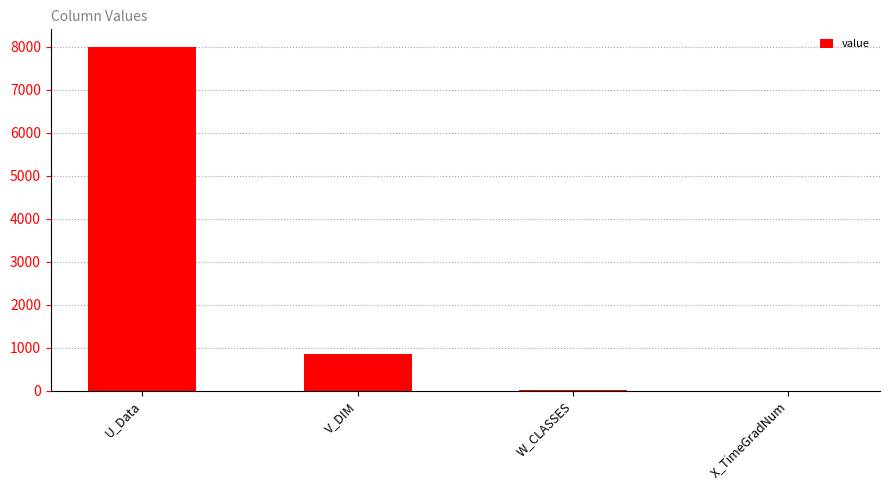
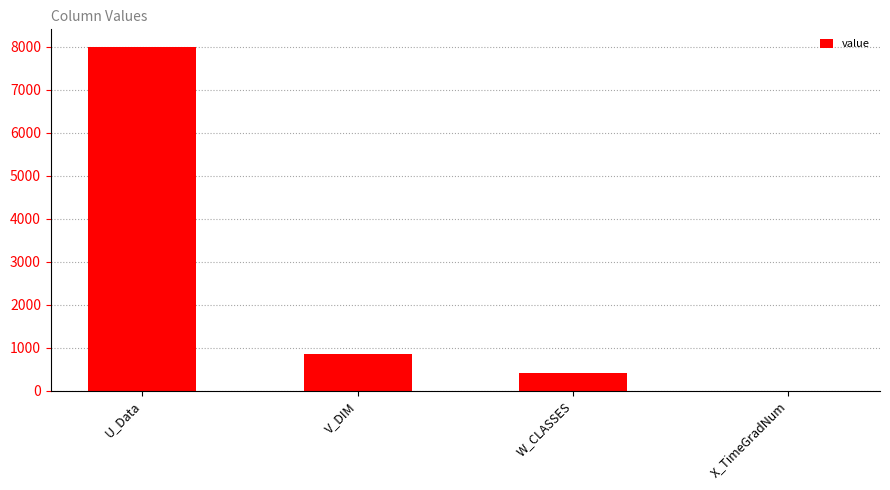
  {
    "U_Data": 8000,
    "V_DIM": 800,
-   "W_CLASSES": 0
+   "W_CLASSES": 400
  }
